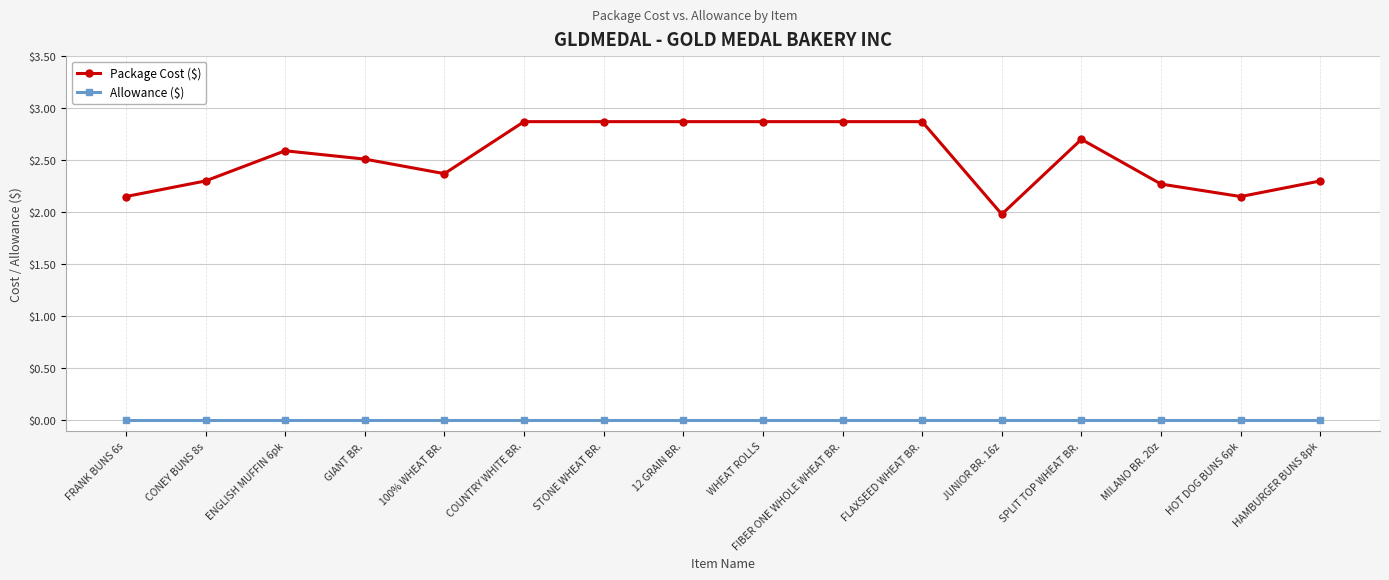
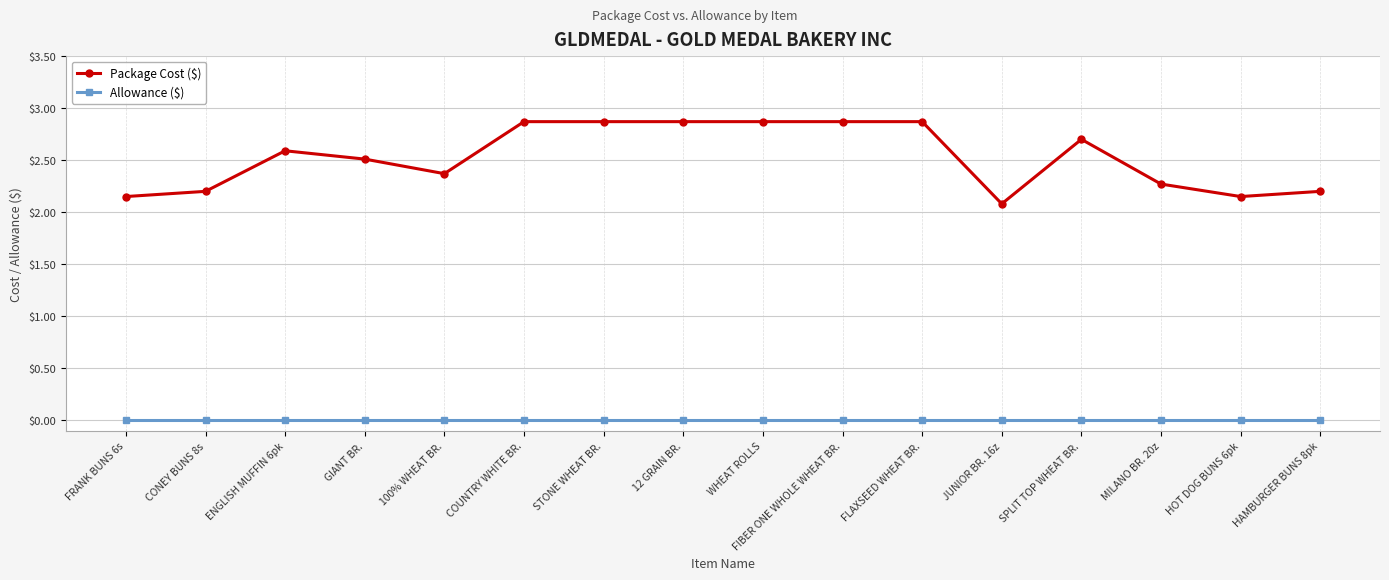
  {
    "Package Cost ($)": {
      "FRANK BUNS 6s": "$2.15",
-     "CONEY BUNS 8s": "$2.3",
+     "CONEY BUNS 8s": "$2.2",
      "ENGLISH MUFFIN 6pk": "$2.59",
      "GIANT BR.": "$2.51",
      "100% WHEAT BR.": "$2.37",
      "COUNTRY WHITE BR.": "$2.87",
      "STONE WHEAT BR.": "$2.87",
      "12 GRAIN BR.": "$2.87",
      "WHEAT ROLLS": "$2.87",
      "FIBER ONE WHOLE WHEAT BR.": "$2.87",
      "FLAXSEED WHEAT BR.": "$2.87",
-     "JUNIOR BR. 16z": "$1.98",
+     "JUNIOR BR. 16z": "$2.08",
      "SPLIT TOP WHEAT BR.": "$2.70",
      "MILANO BR. 20z": "$2.27",
      "HOT DOG BUNS 6pk": "$2.15",
-     "HAMBURGER BUNS 8pk": "$2.3"
+     "HAMBURGER BUNS 8pk": "$2.2"
    },
    "Allowance ($)": {
      "FRANK BUNS 6s": "$0.00",
      "CONEY BUNS 8s": "$0.00",
      "ENGLISH MUFFIN 6pk": "$0.00",
      "GIANT BR.": "$0.00",
      "100% WHEAT BR.": "$0.00",
      "COUNTRY WHITE BR.": "$0.00",
      "STONE WHEAT BR.": "$0.00",
      "12 GRAIN BR.": "$0.00",
      "WHEAT ROLLS": "$0.00",
      "FIBER ONE WHOLE WHEAT BR.": "$0.00",
      "FLAXSEED WHEAT BR.": "$0.00",
      "JUNIOR BR. 16z": "$0.00",
      "SPLIT TOP WHEAT BR.": "$0.00",
      "MILANO BR. 20z": "$0.00",
      "HOT DOG BUNS 6pk": "$0.00",
      "HAMBURGER BUNS 8pk": "$0.00"
    }
  }
